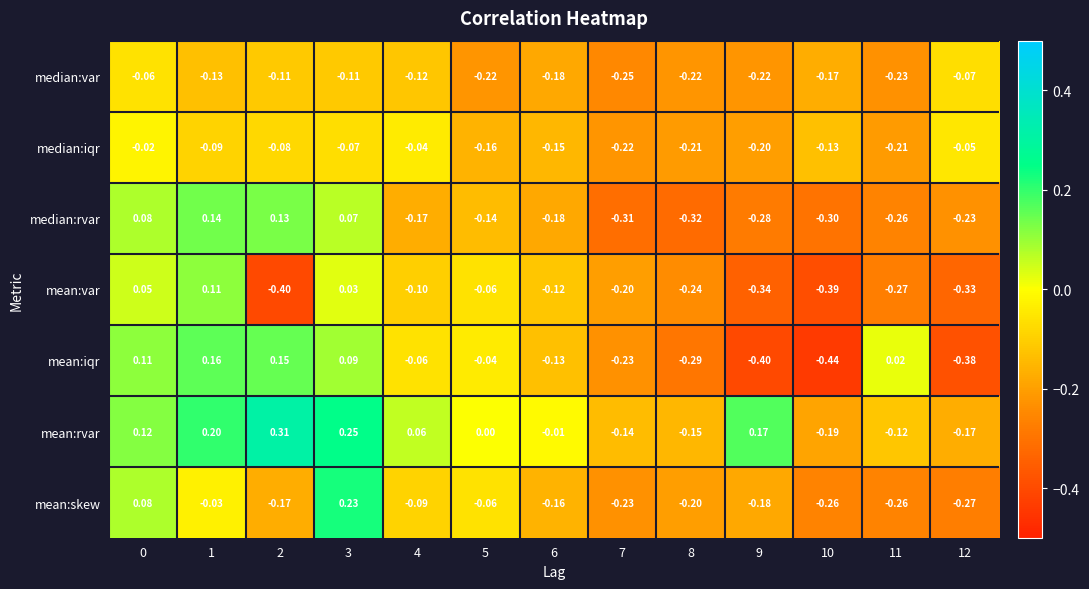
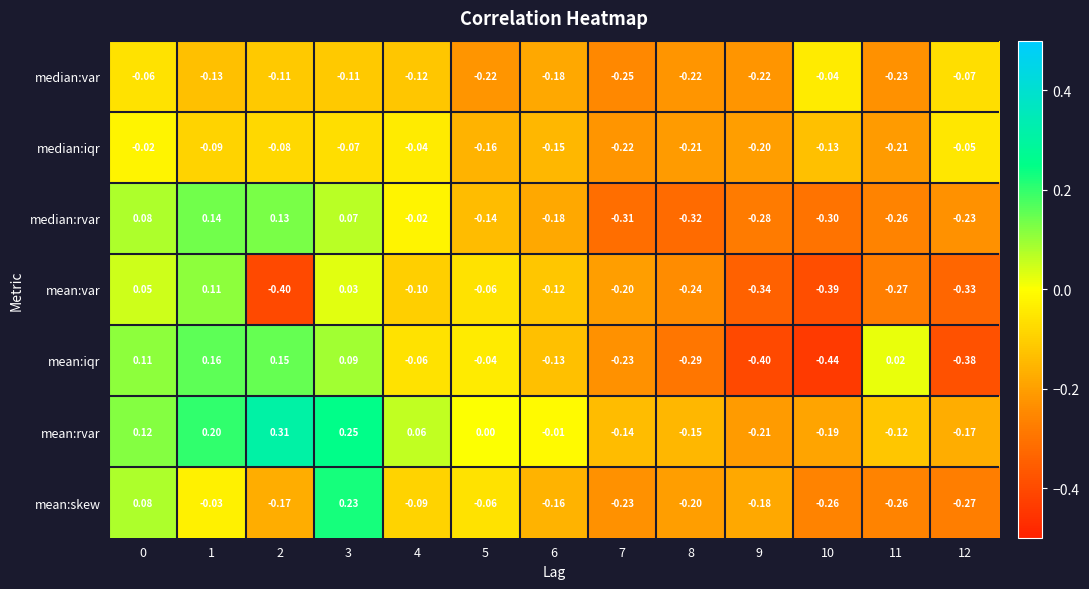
  {
    "median:var": {
      "0": -0.06,
      "1": -0.13,
      "2": -0.11,
      "3": -0.11,
      "4": -0.12,
      "5": -0.22,
      "6": -0.18,
      "7": -0.25,
      "8": -0.22,
      "9": -0.22,
-     "10": -0.17,
+     "10": -0.04,
      "11": -0.23,
      "12": -0.07
    },
    "median:iqr": {
      "0": -0.02,
      "1": -0.09,
      "2": -0.08,
      "3": -0.07,
      "4": -0.04,
      "5": -0.16,
      "6": -0.15,
      "7": -0.22,
      "8": -0.21,
      "9": -0.20,
      "10": -0.13,
      "11": -0.21,
      "12": -0.05
    },
    "median:rvar": {
      "0": 0.08,
      "1": 0.14,
      "2": 0.13,
      "3": 0.07,
-     "4": -0.17,
+     "4": -0.02,
      "5": -0.14,
      "6": -0.18,
      "7": -0.31,
      "8": -0.32,
      "9": -0.28,
      "10": -0.30,
      "11": -0.26,
      "12": -0.23
    },
    "mean:var": {
      "0": 0.05,
      "1": 0.11,
      "2": -0.40,
      "3": 0.03,
      "4": -0.10,
      "5": -0.06,
      "6": -0.12,
      "7": -0.20,
      "8": -0.24,
      "9": -0.34,
      "10": -0.39,
      "11": -0.27,
      "12": -0.33
    },
    "mean:iqr": {
      "0": 0.11,
      "1": 0.16,
      "2": 0.15,
      "3": 0.09,
      "4": -0.06,
      "5": -0.04,
      "6": -0.13,
      "7": -0.23,
      "8": -0.29,
      "9": -0.40,
      "10": -0.44,
      "11": 0.02,
      "12": -0.38
    },
    "mean:rvar": {
      "0": 0.12,
      "1": 0.20,
      "2": 0.31,
      "3": 0.25,
      "4": 0.06,
      "5": 0.00,
      "6": -0.01,
      "7": -0.14,
      "8": -0.15,
-     "9": 0.17,
+     "9": -0.21,
      "10": -0.19,
      "11": -0.12,
      "12": -0.17
    },
    "mean:skew": {
      "0": 0.08,
      "1": -0.03,
      "2": -0.17,
      "3": 0.23,
      "4": -0.09,
      "5": -0.06,
      "6": -0.16,
      "7": -0.23,
      "8": -0.20,
      "9": -0.18,
      "10": -0.26,
      "11": -0.26,
      "12": -0.27
    }
  }
